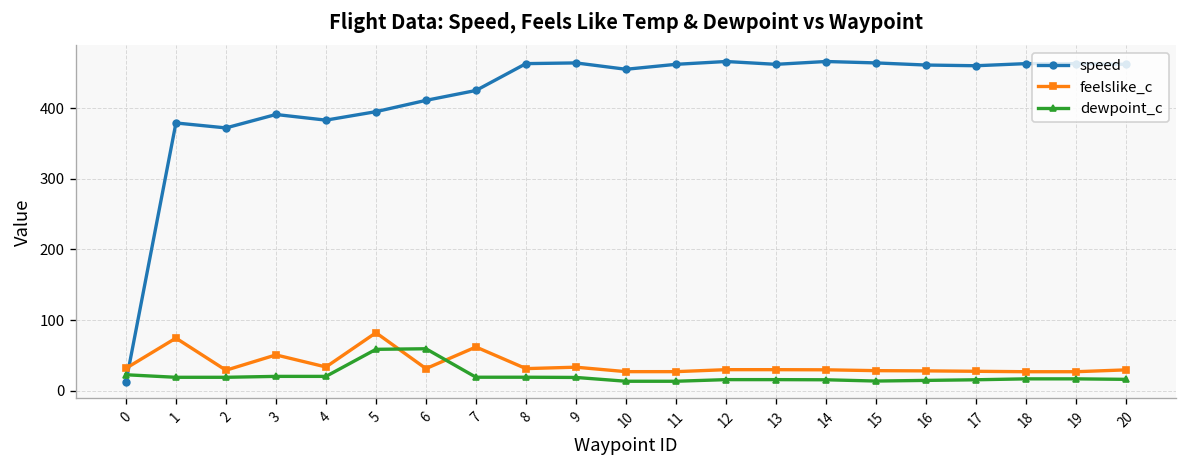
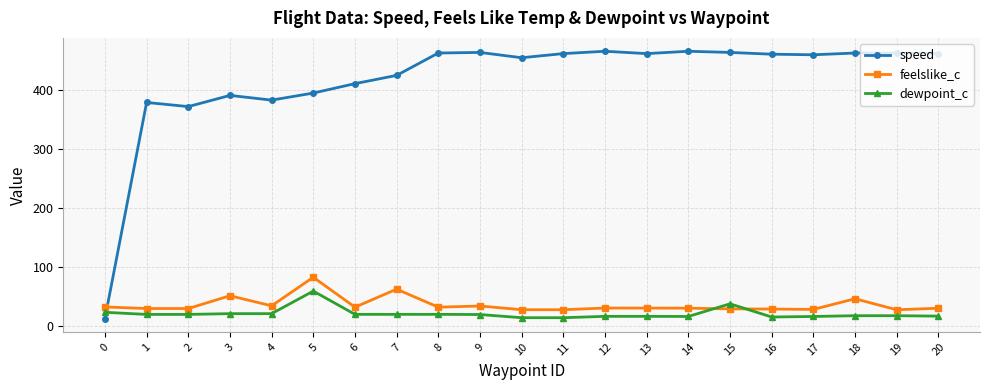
  {
    "speed": {
      "0": 10,
      "1": 380,
      "2": 370,
      "3": 390,
      "4": 380,
      "5": 400,
      "6": 410,
      "7": 430,
      "8": 460,
      "9": 460,
      "10": 460,
      "11": 460,
      "12": 470,
      "13": 460,
      "14": 470,
      "15": 460,
      "16": 460,
      "17": 460,
      "18": 460
    },
    "feelslike_c": {
      "0": 30,
-     "1": 70,
+     "1": 30,
      "2": 30,
      "3": 50,
      "4": 30,
      "5": 80,
      "6": 30,
      "7": 60,
      "8": 30,
      "9": 30,
      "10": 30,
      "11": 30,
      "12": 30,
      "13": 30,
      "14": 30,
      "15": 30,
      "16": 30,
      "17": 30,
-     "18": 30,
+     "18": 50,
      "19": 30,
      "20": 30
    },
    "dewpoint_c": {
      "0": 20,
      "1": 20,
      "2": 20,
      "3": 20,
      "4": 20,
      "5": 60,
-     "6": 60,
+     "6": 20,
      "7": 20,
      "8": 20,
      "9": 20,
      "10": 10,
      "11": 10,
      "12": 20,
      "13": 20,
      "14": 20,
-     "15": 10,
+     "15": 40,
      "16": 10,
      "17": 20,
      "18": 20,
      "19": 20,
      "20": 20
    }
  }
